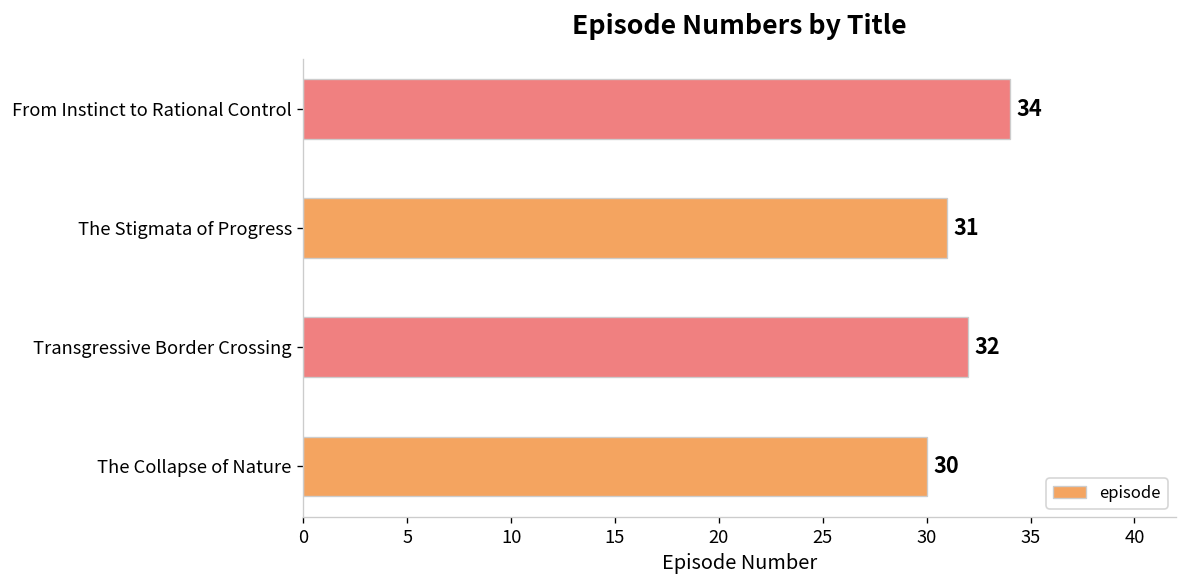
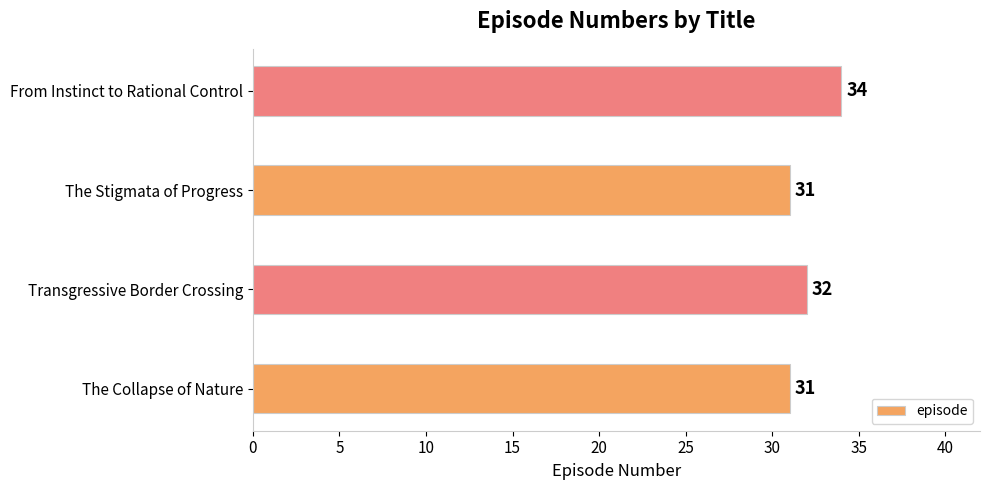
  {
    "From Instinct to Rational Control": 34,
    "The Stigmata of Progress": 31,
    "Transgressive Border Crossing": 32,
-   "The Collapse of Nature": 30
+   "The Collapse of Nature": 31
  }
